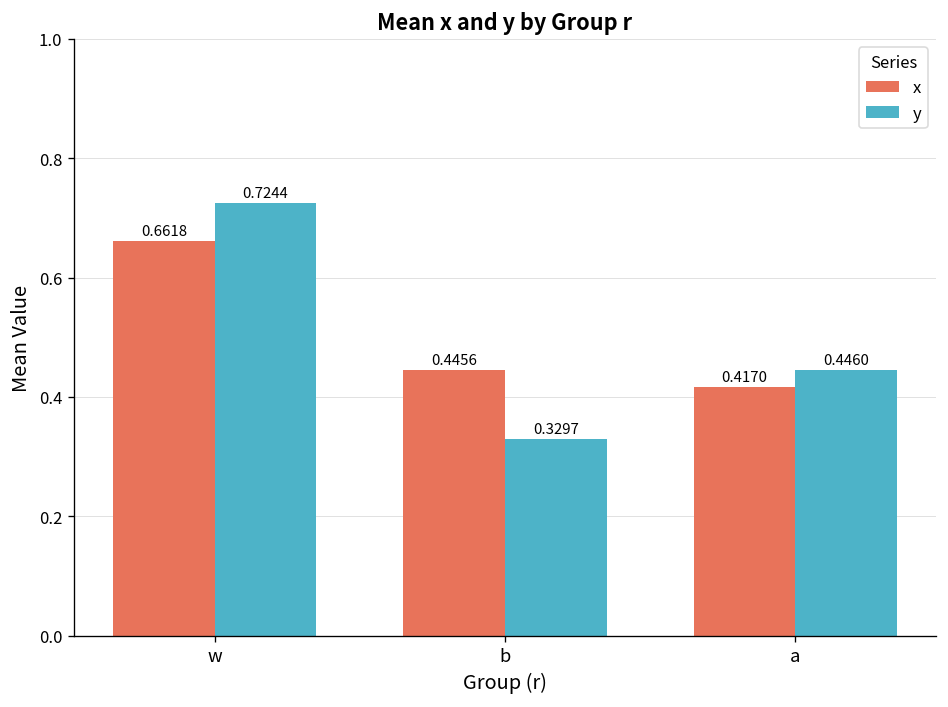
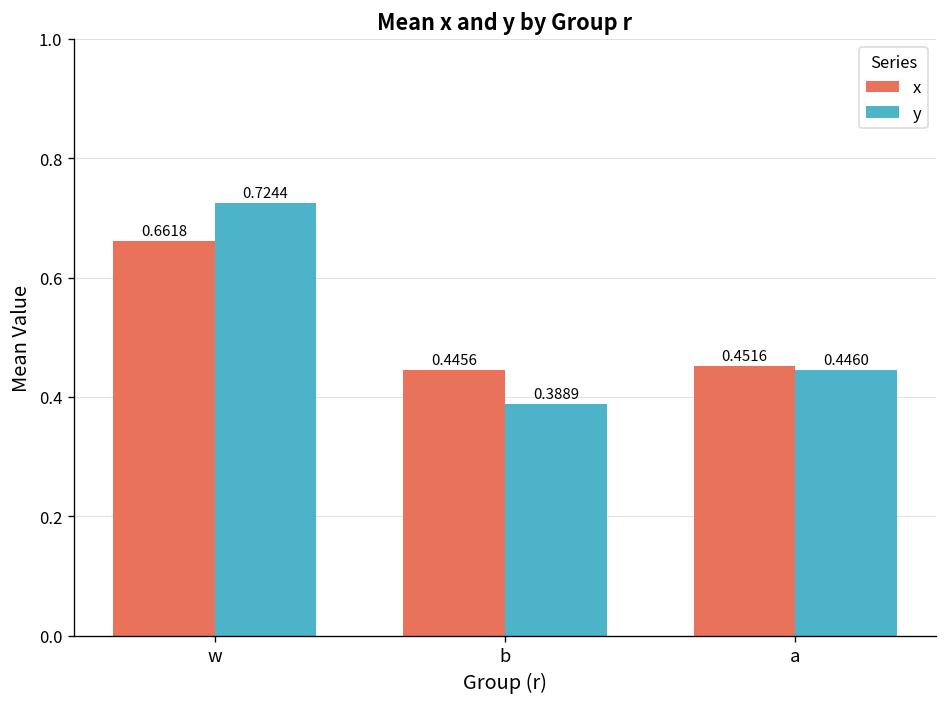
  {
    "x": {
      "w": 0.6618,
      "b": 0.4456,
-     "a": 0.4170
+     "a": 0.4516
    },
    "y": {
      "w": 0.7244,
-     "b": 0.3297,
+     "b": 0.3889,
      "a": 0.4460
    }
  }
